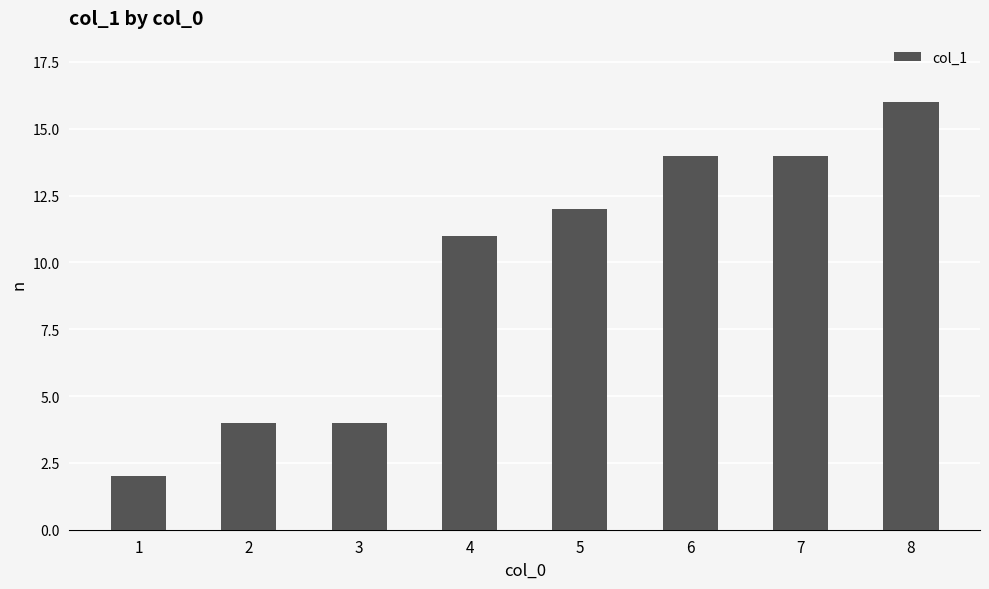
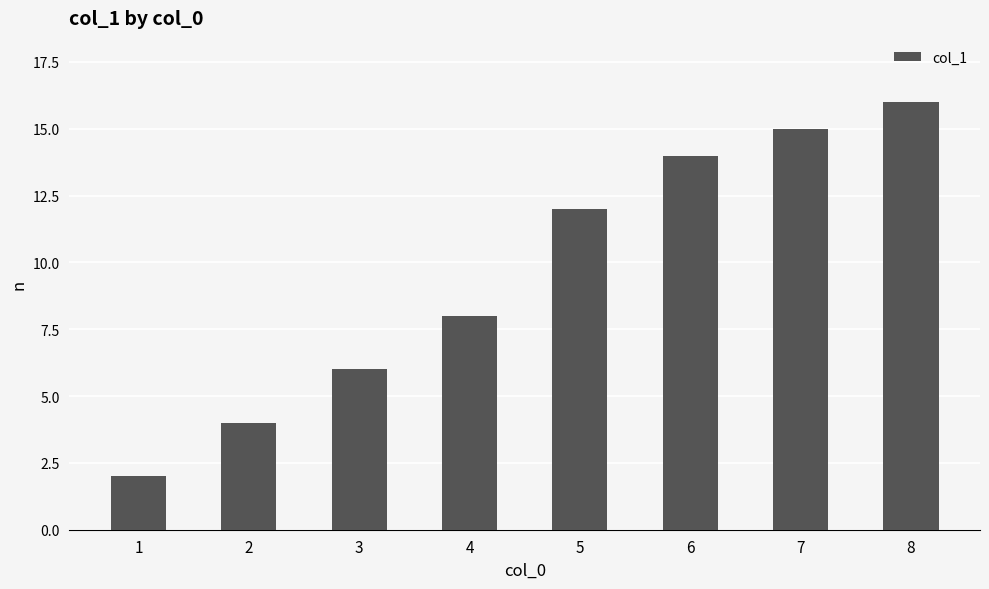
  {
    "1": 2,
    "2": 4,
-   "3": 4,
-   "4": 11,
+   "3": 6,
+   "4": 8,
    "5": 12,
    "6": 14,
-   "7": 14,
+   "7": 15,
    "8": 16
  }
